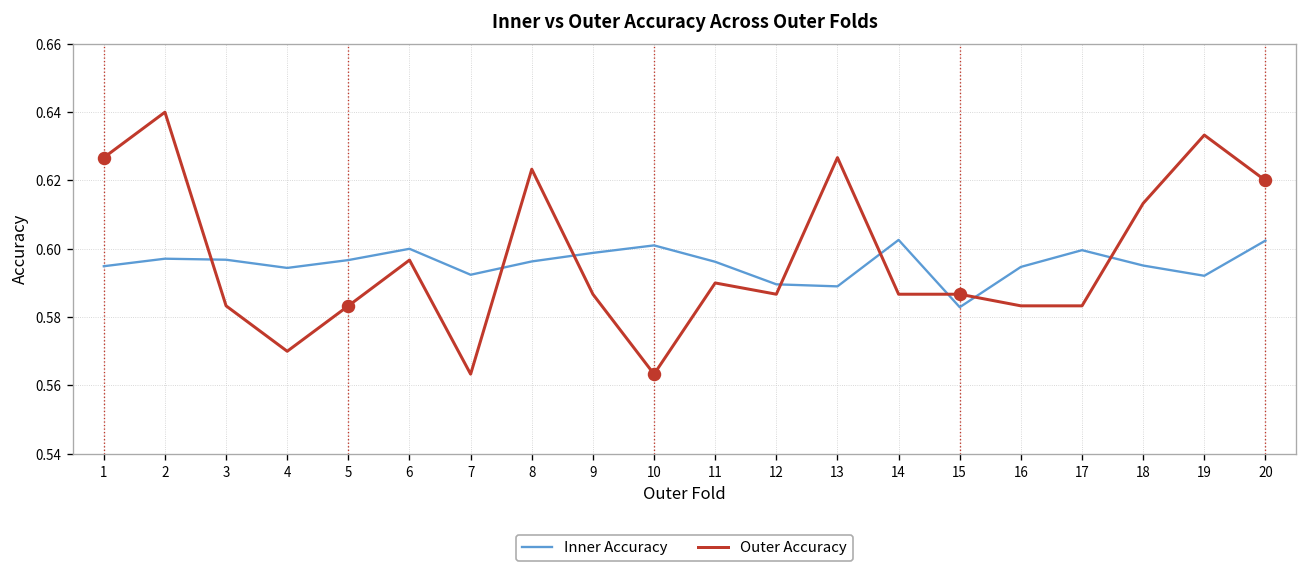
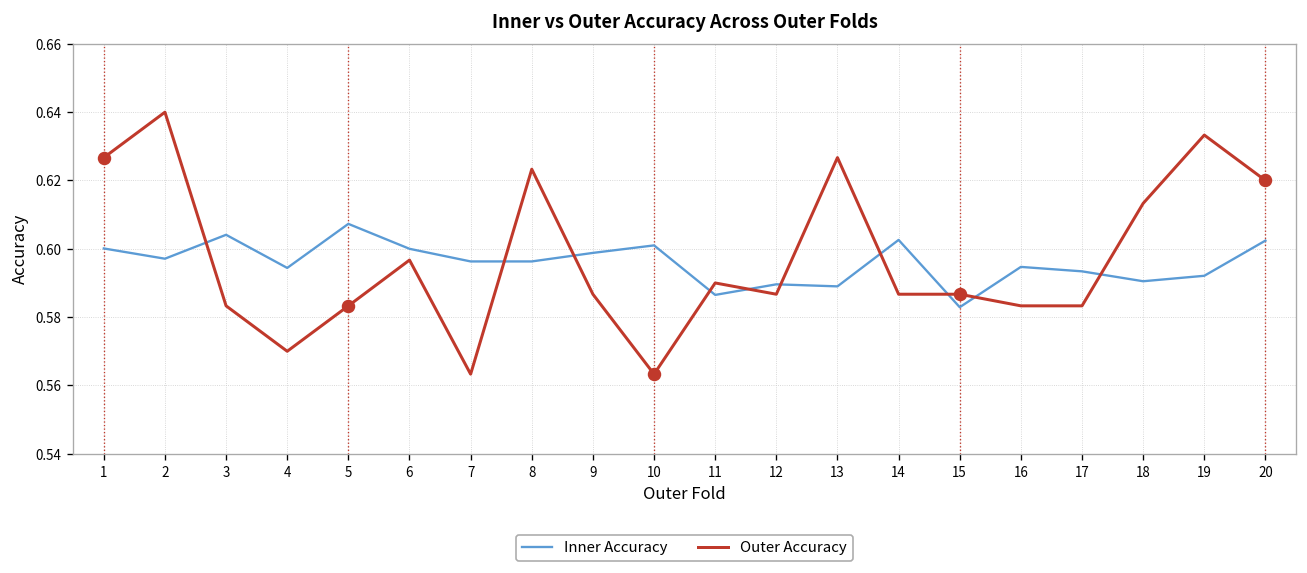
  {
    "Inner Accuracy": {
-     "1": 0.595,
+     "1": 0.600,
      "2": 0.597,
-     "3": 0.597,
+     "3": 0.604,
      "4": 0.594,
-     "5": 0.597,
+     "5": 0.607,
      "6": 0.600,
-     "7": 0.592,
+     "7": 0.596,
      "8": 0.596,
      "9": 0.599,
      "10": 0.601,
-     "11": 0.596,
+     "11": 0.587,
      "12": 0.590,
      "13": 0.589,
      "14": 0.603,
      "15": 0.583,
      "16": 0.595,
-     "17": 0.600,
-     "18": 0.595,
+     "17": 0.593,
+     "18": 0.591,
      "19": 0.592,
      "20": 0.602
    }
  }
